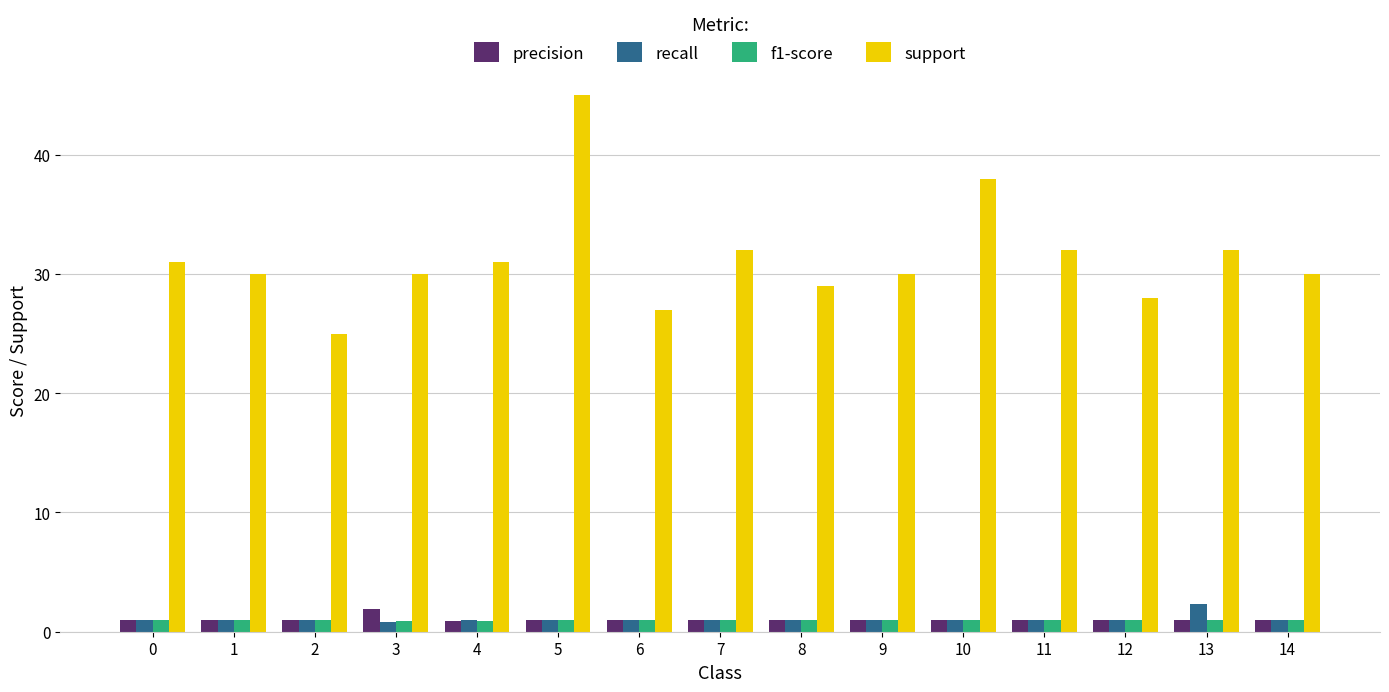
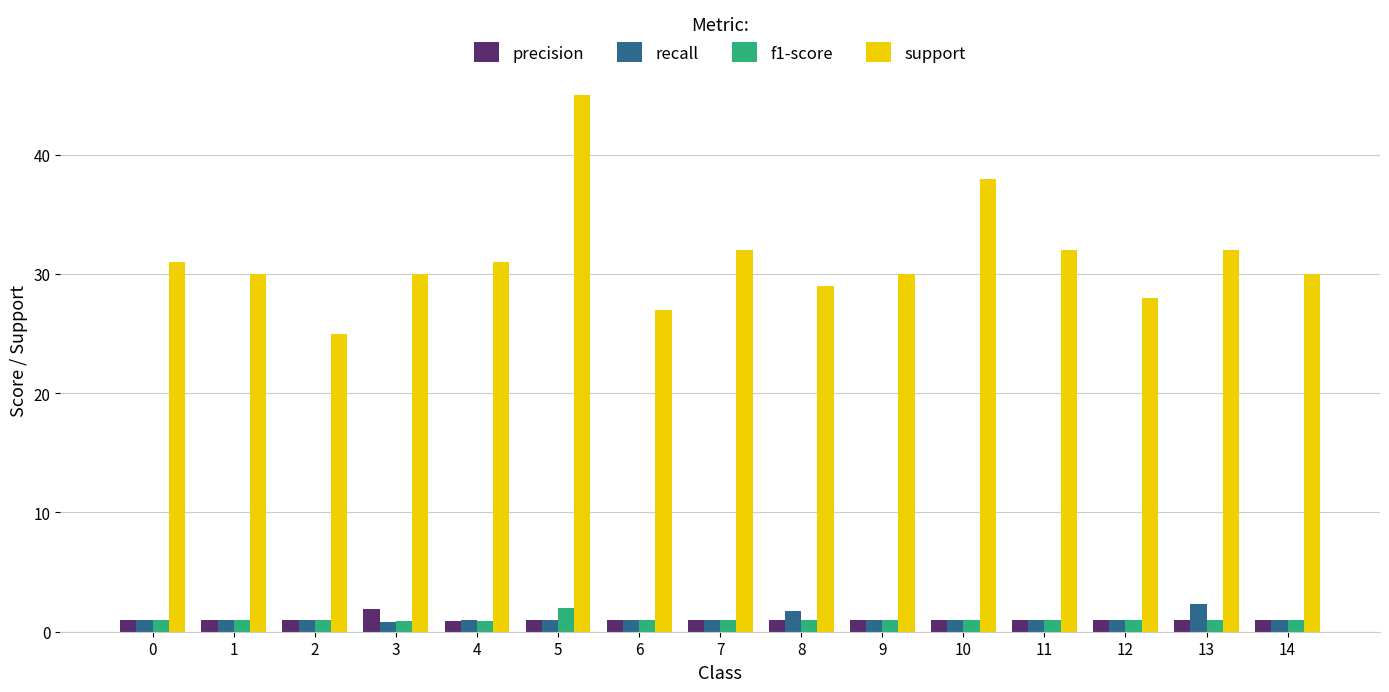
  {
    "precision": {
      "0": 1.0,
      "1": 1.0,
      "2": 1.0,
      "3": 1.9,
      "4": 0.9,
      "5": 1.0,
      "6": 1.0,
      "7": 1.0,
      "8": 1.0,
      "9": 1.0,
      "10": 1.0,
      "11": 1.0,
      "12": 1.0,
      "13": 1.0,
      "14": 1.0
    },
    "recall": {
      "0": 1.0,
      "1": 1.0,
      "2": 1.0,
      "3": 0.8,
      "4": 1.0,
      "5": 1.0,
      "6": 1.0,
      "7": 1.0,
-     "8": 1.0,
+     "8": 1.7,
      "9": 1.0,
      "10": 1.0,
      "11": 1.0,
      "12": 1.0,
      "13": 2.3,
      "14": 1.0
    },
    "f1-score": {
      "0": 1,
      "1": 1,
      "2": 1,
      "3": 1,
      "4": 1,
-     "5": 1,
+     "5": 2,
      "6": 1,
      "7": 1,
      "8": 1,
      "9": 1,
      "10": 1,
      "11": 1,
      "12": 1,
      "13": 1,
      "14": 1
    },
    "support": {
      "0": 31.0,
      "1": 30.0,
      "2": 25.0,
      "3": 30.0,
      "4": 31.0,
      "5": 45.0,
      "6": 27.0,
      "7": 32.0,
      "8": 29.0,
      "9": 30.0,
      "10": 38.0,
      "11": 32.0,
      "12": 28.0,
      "13": 32.0,
      "14": 30.0
    }
  }
